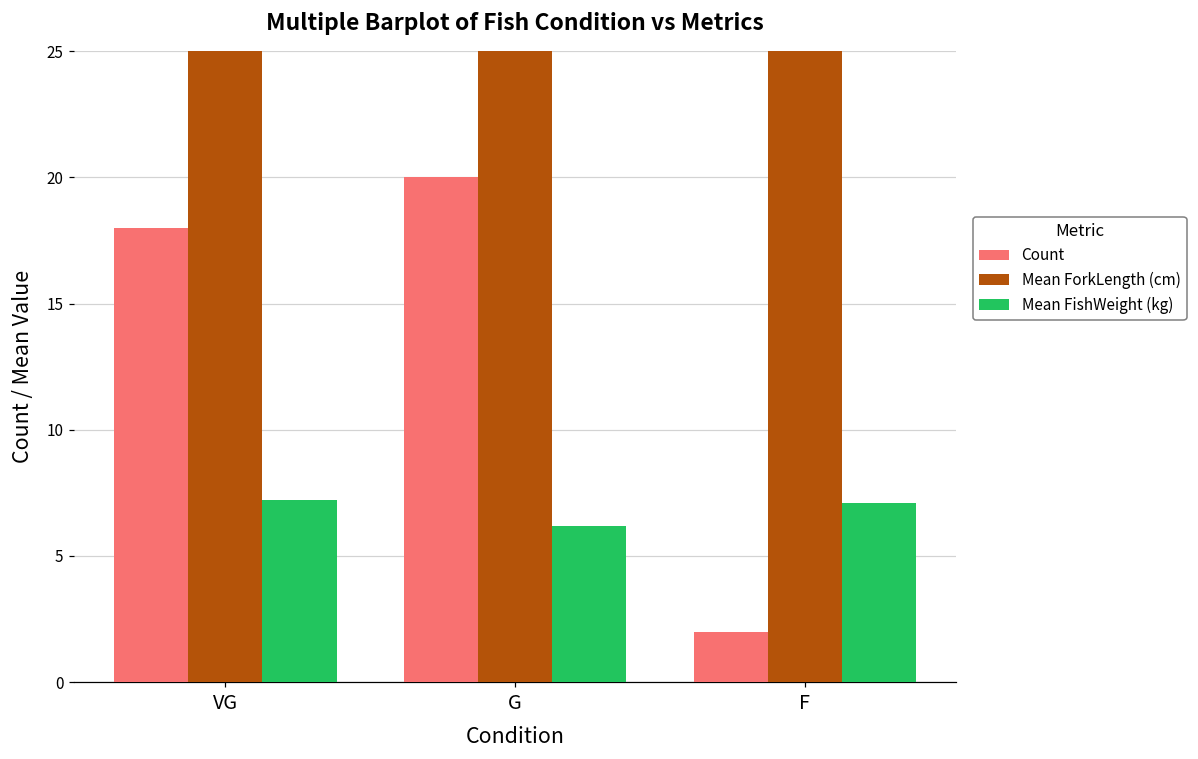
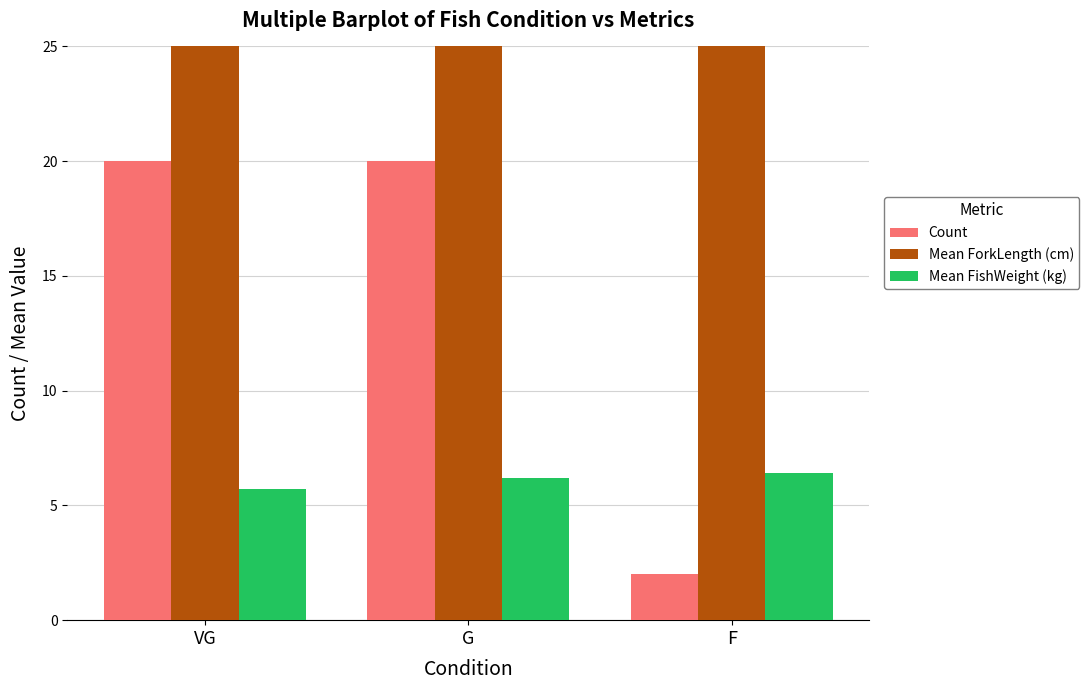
  {
    "Count": {
-     "VG": 18,
+     "VG": 20,
      "G": 20,
      "F": 2
    },
    "Mean FishWeight (kg)": {
-     "VG": 7.2,
+     "VG": 5.7,
      "G": 6.2,
-     "F": 7.1
+     "F": 6.4
    }
  }
